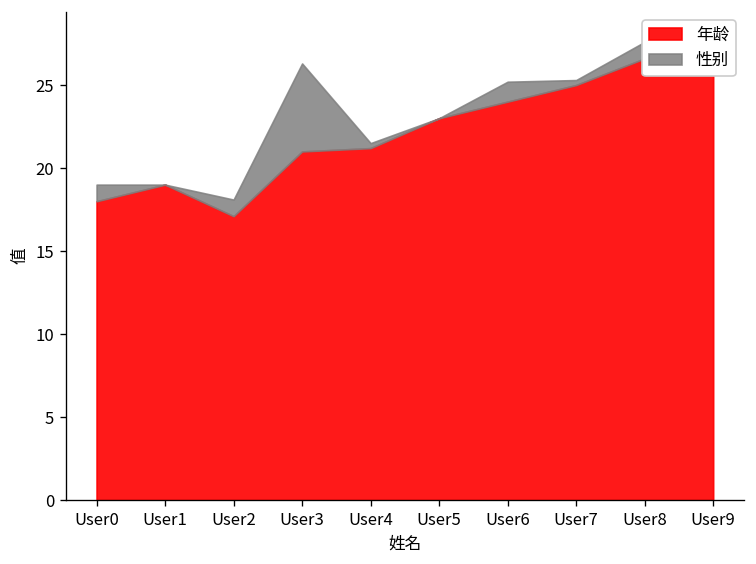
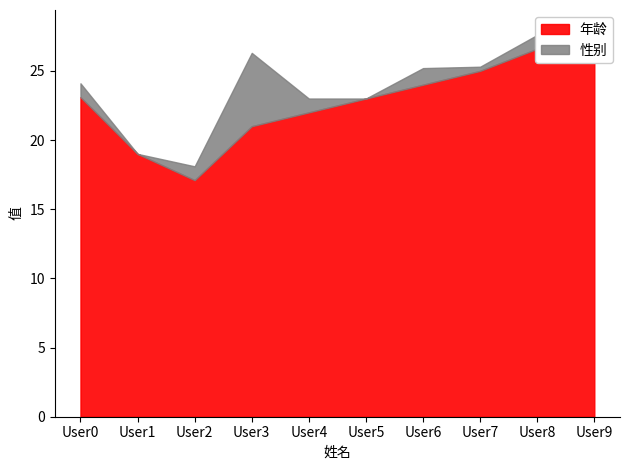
  {
    "年龄": {
-     "User0": 18.0,
+     "User0": 23.1,
      "User2": 17.1,
      "User3": 21.0,
-     "User4": 21.2,
+     "User4": 22.0,
      "User6": 24.0,
      "User7": 25.0
    },
    "性别": {
      "User0": 1.0,
      "User2": 1.0,
      "User3": 5.3,
-     "User4": 0.3,
+     "User4": 1.0,
      "User6": 1.2,
      "User7": 0.3
    }
  }
